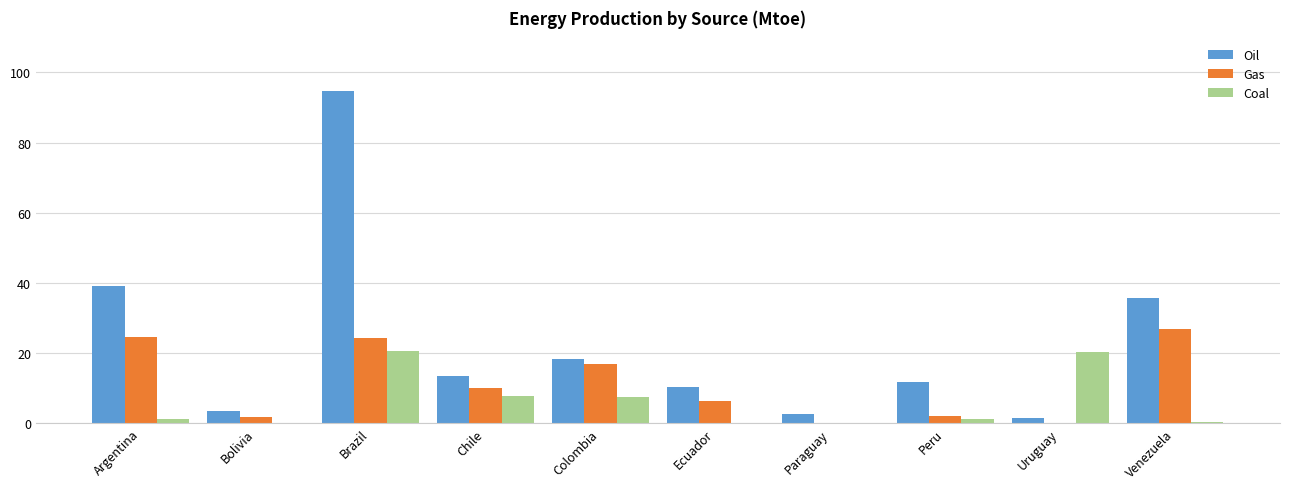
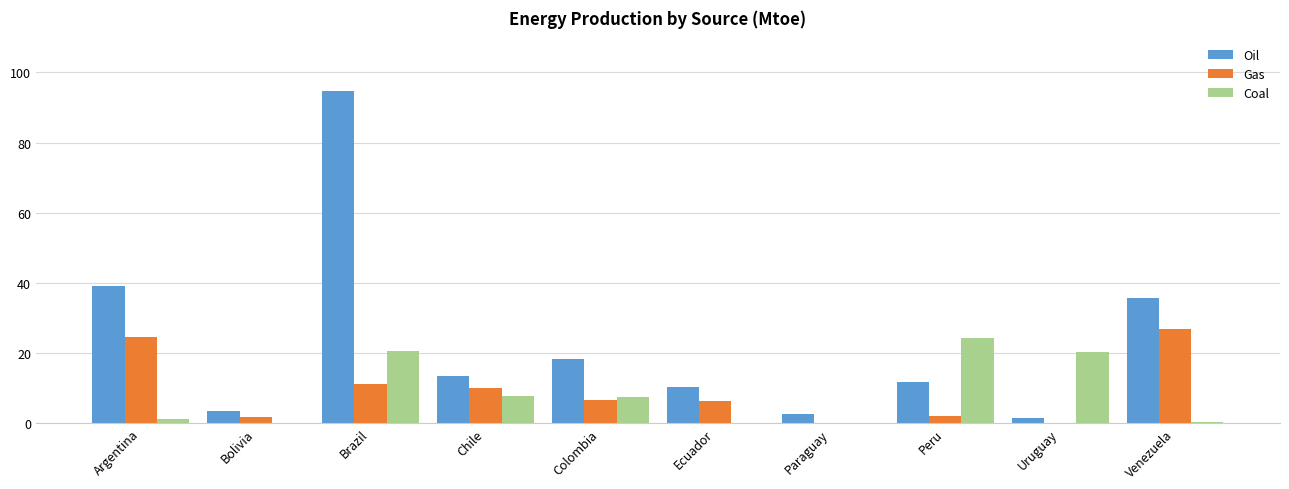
  {
    "Oil": {
      "Argentina": 39,
      "Bolivia": 3,
      "Brazil": 95,
      "Chile": 13,
      "Colombia": 18,
      "Ecuador": 10,
      "Paraguay": 2,
      "Peru": 12,
      "Uruguay": 1,
      "Venezuela": 36
    },
    "Gas": {
      "Argentina": 25,
      "Bolivia": 2,
-     "Brazil": 24,
+     "Brazil": 11,
      "Chile": 10,
-     "Colombia": 17,
+     "Colombia": 7,
      "Ecuador": 6,
      "Paraguay": 0,
      "Peru": 2,
      "Venezuela": 27
    },
    "Coal": {
      "Argentina": 1,
      "Brazil": 21,
      "Chile": 8,
      "Colombia": 7,
      "Ecuador": 0,
-     "Peru": 1,
+     "Peru": 24,
      "Uruguay": 20
    }
  }
